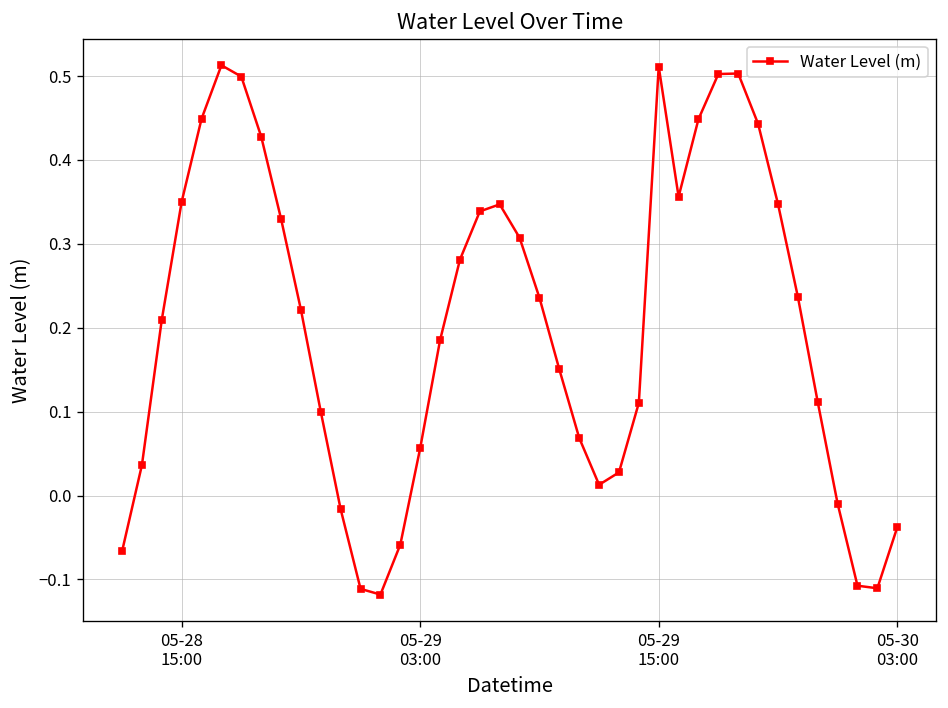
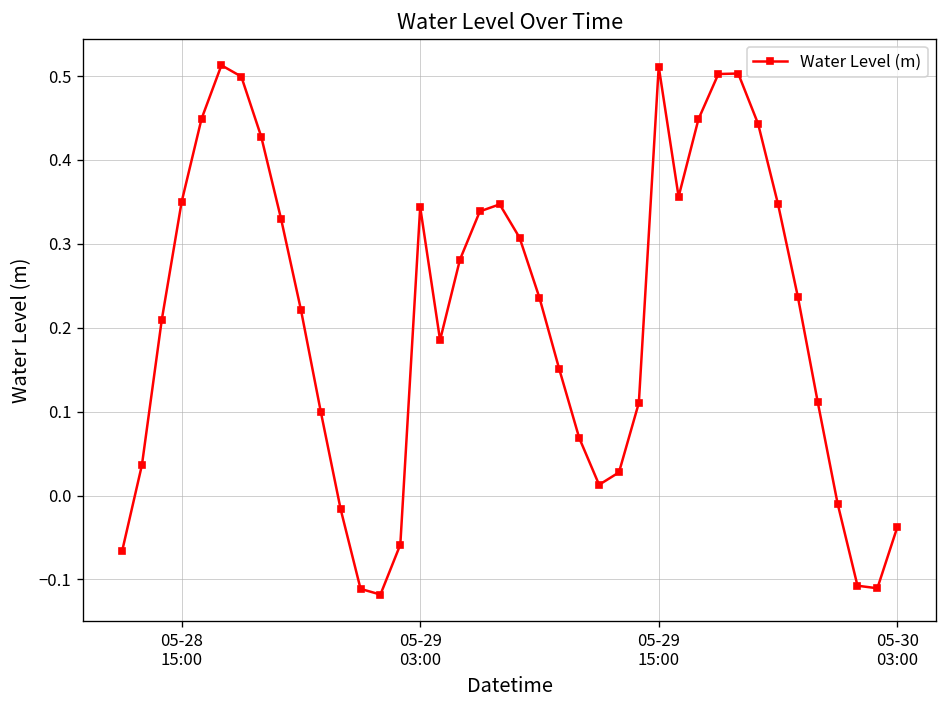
  {
    "05-28 15:00": 0.35,
-   "05-29 03:00": 0.06,
+   "05-29 03:00": 0.34,
    "05-29 15:00": 0.51,
    "05-30 03:00": -0.04
  }
